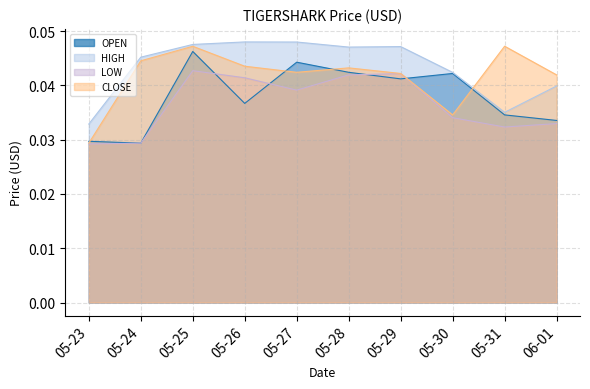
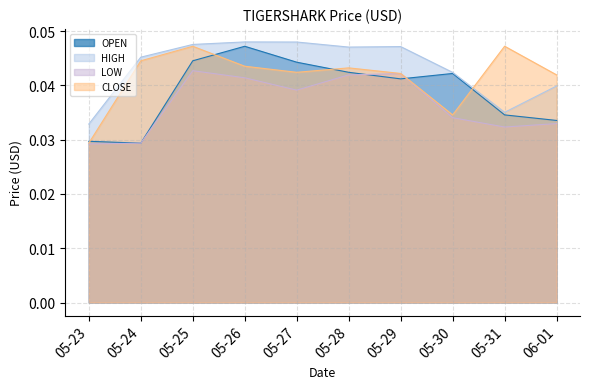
  {
    "OPEN": {
-     "05-25": 0.046,
-     "05-26": 0.037,
+     "05-25": 0.045,
+     "05-26": 0.047,
      "05-27": 0.044,
      "05-29": 0.041,
      "05-31": 0.035,
      "06-01": 0.034
    },
    "CLOSE": {
      "05-24": 0.045,
      "05-26": 0.044,
      "05-27": 0.042,
      "05-28": 0.043,
      "05-30": 0.035,
      "05-31": 0.047,
      "06-01": 0.042
    }
  }
